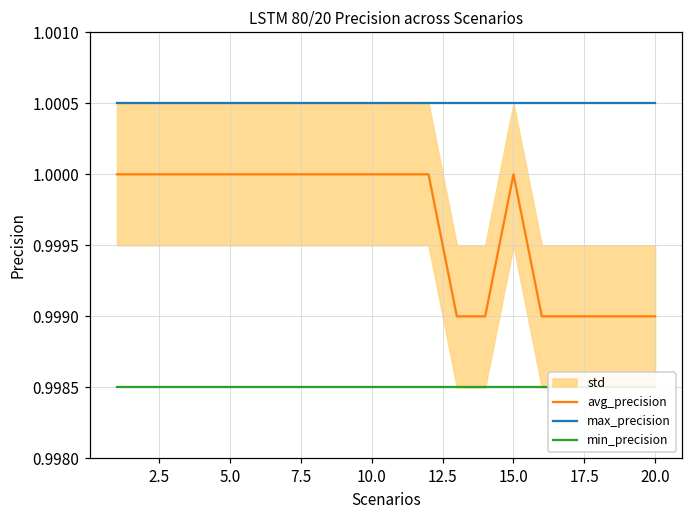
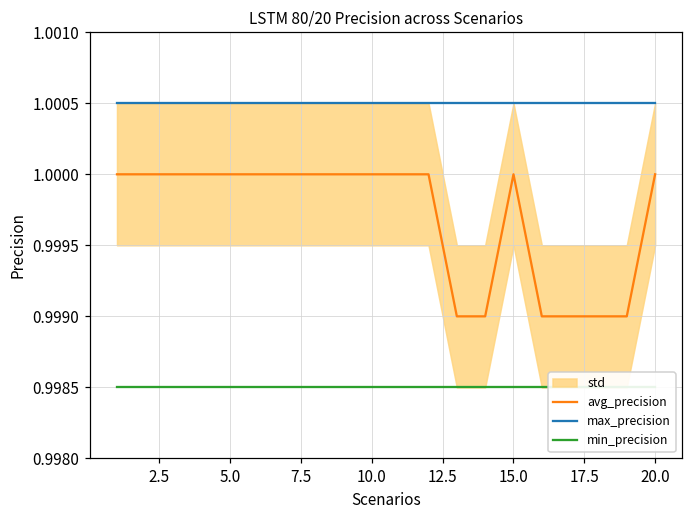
  {
    "avg_precision": {
      "5.0": 1.000,
      "10.0": 1.000,
      "15.0": 1.000,
-     "20.0": 0.999
+     "20.0": 1.000
    },
    "min_precision": {
      "5.0": 0.99850,
      "10.0": 0.99850,
      "15.0": 0.99850
    }
  }
